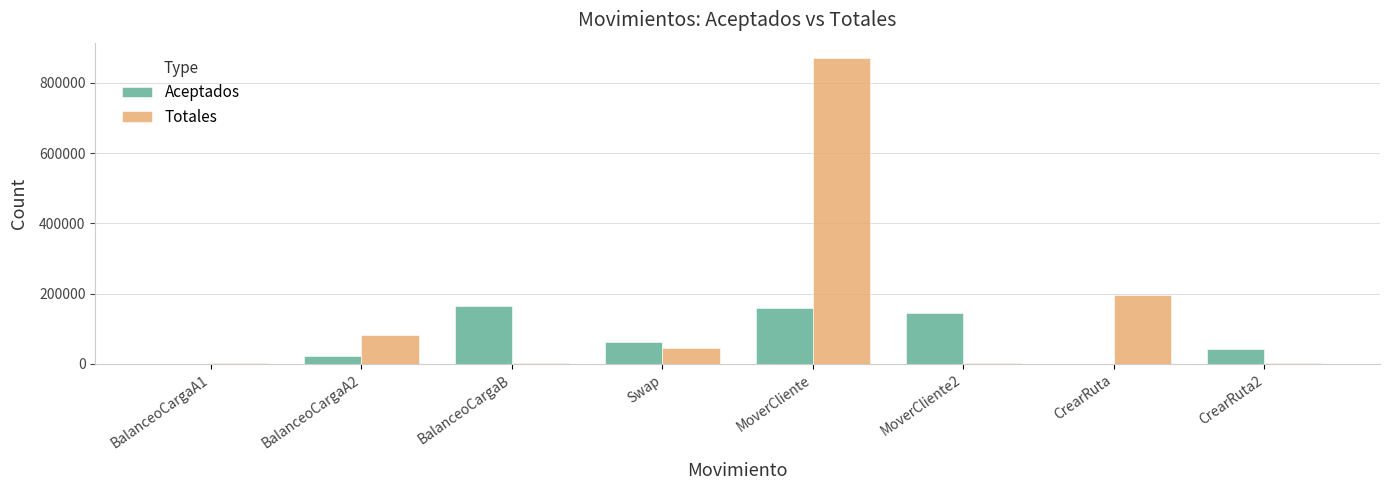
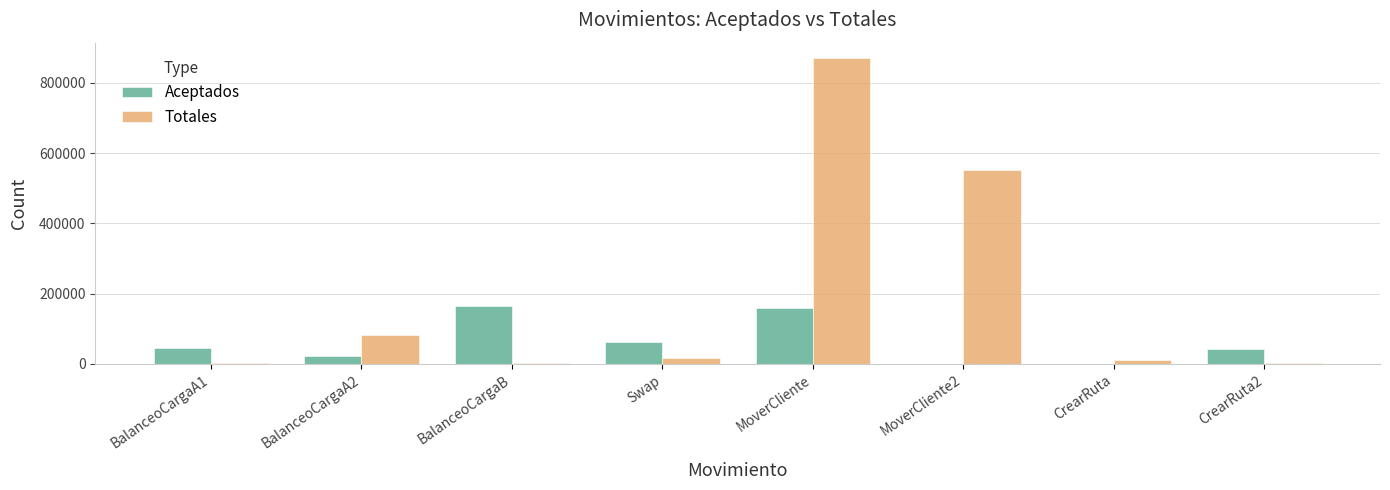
  {
    "Aceptados": {
-     "BalanceoCargaA1": 0,
+     "BalanceoCargaA1": 50000,
      "BalanceoCargaA2": 20000,
      "BalanceoCargaB": 170000,
      "Swap": 60000,
      "MoverCliente": 160000,
-     "MoverCliente2": 140000,
+     "MoverCliente2": 0,
      "CrearRuta2": 40000
    },
    "Totales": {
      "BalanceoCargaA2": 80000,
-     "Swap": 50000,
+     "Swap": 20000,
      "MoverCliente": 870000,
-     "MoverCliente2": 0,
-     "CrearRuta": 200000
+     "MoverCliente2": 550000,
+     "CrearRuta": 10000
    }
  }
